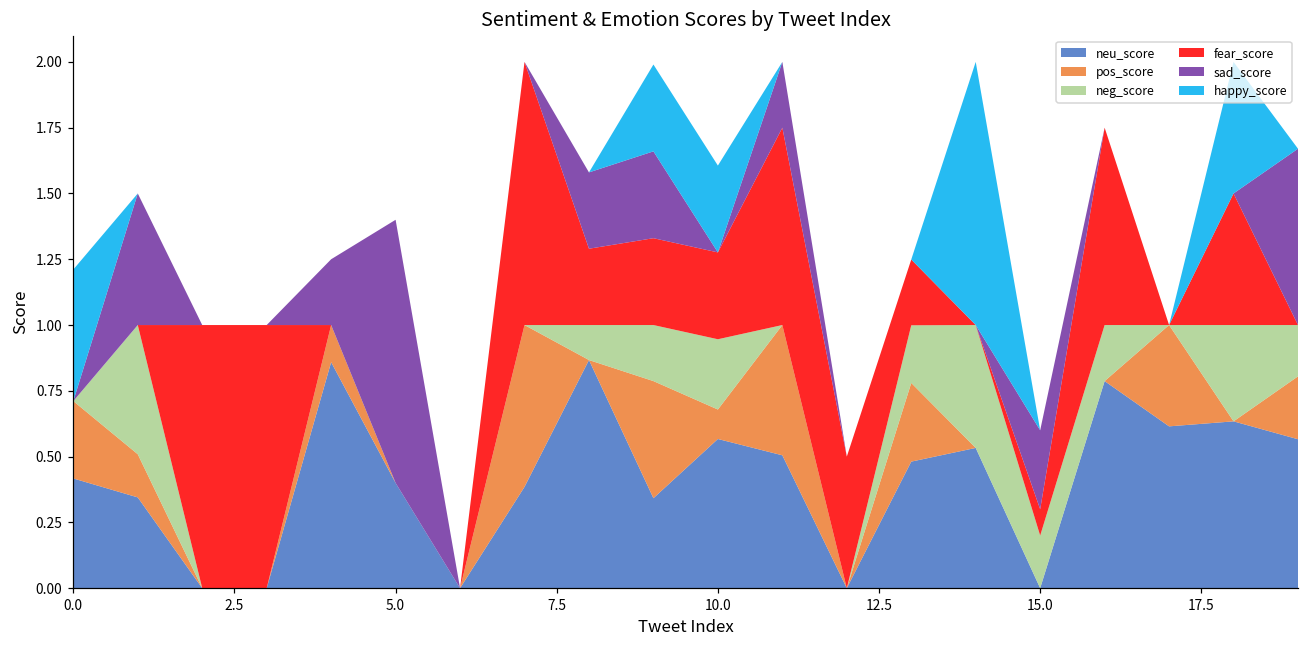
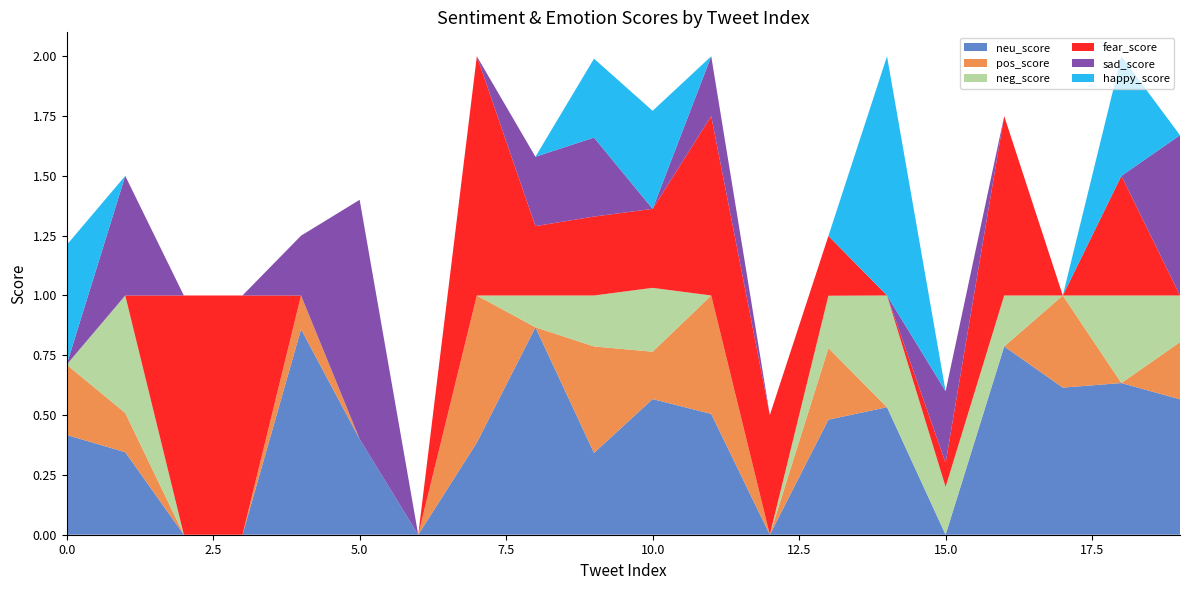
  {
    "neu_score": {
      "0.0": 0.42,
      "10.0": 0.57
    },
    "pos_score": {
-     "10.0": 0.11
+     "10.0": 0.20
    },
    "neg_score": {
      "10.0": 0.27,
      "15.0": 0.20
    },
    "fear_score": {
      "15.0": 0.10
    },
    "happy_score": {
      "0.0": 0.50,
-     "10.0": 0.33
+     "10.0": 0.41
    }
  }
